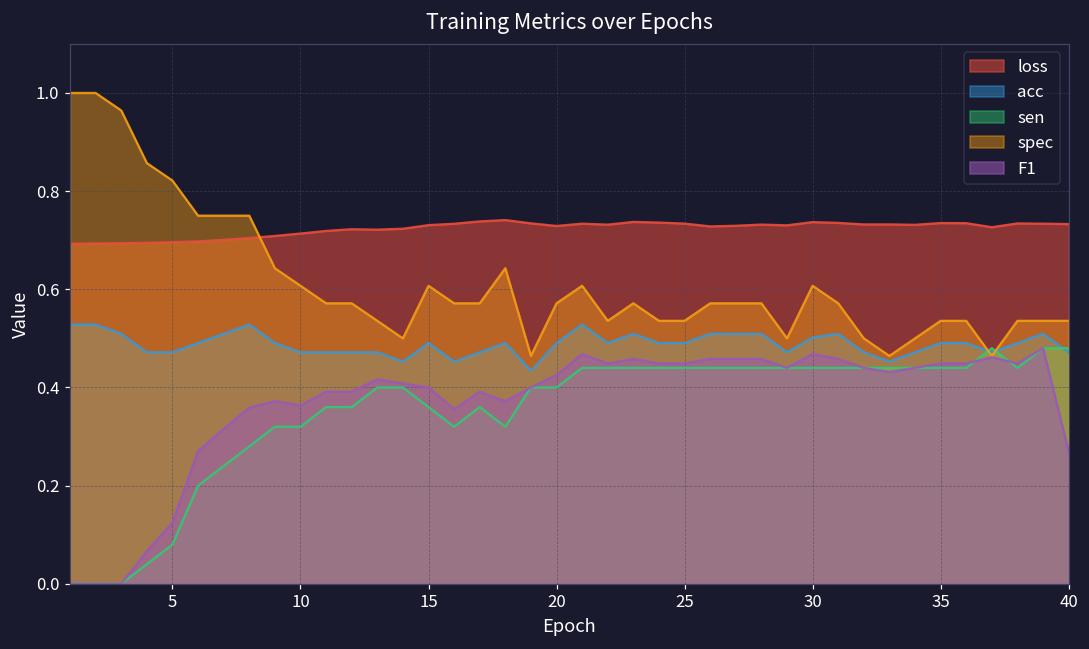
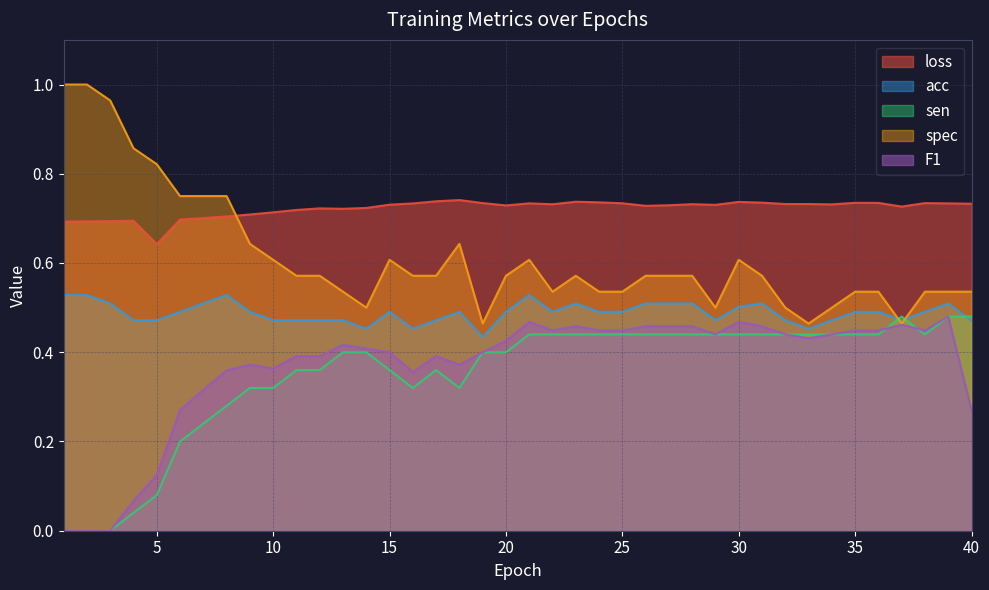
  {
    "loss": {
-     "5": 0.70,
+     "5": 0.64,
      "10": 0.71,
      "15": 0.73,
      "20": 0.73,
      "25": 0.73,
      "30": 0.74,
      "35": 0.73,
      "40": 0.73
    },
    "acc": {
      "5": 0.47,
      "10": 0.47,
      "15": 0.49,
      "20": 0.49,
      "25": 0.49,
      "30": 0.50,
      "35": 0.49,
      "40": 0.47
    },
    "sen": {
      "5": 0.08,
      "10": 0.32,
      "15": 0.36,
      "20": 0.40,
      "25": 0.44,
      "30": 0.44,
      "35": 0.44,
      "40": 0.48
    },
    "spec": {
      "5": 0.82,
      "10": 0.61,
      "15": 0.61,
      "20": 0.57,
      "25": 0.54,
      "30": 0.61,
      "35": 0.54,
      "40": 0.54
    },
    "F1": {
      "5": 0.13,
      "10": 0.36,
      "15": 0.40,
      "20": 0.43,
      "25": 0.45,
      "30": 0.47,
      "35": 0.45,
      "40": 0.27
    }
  }
